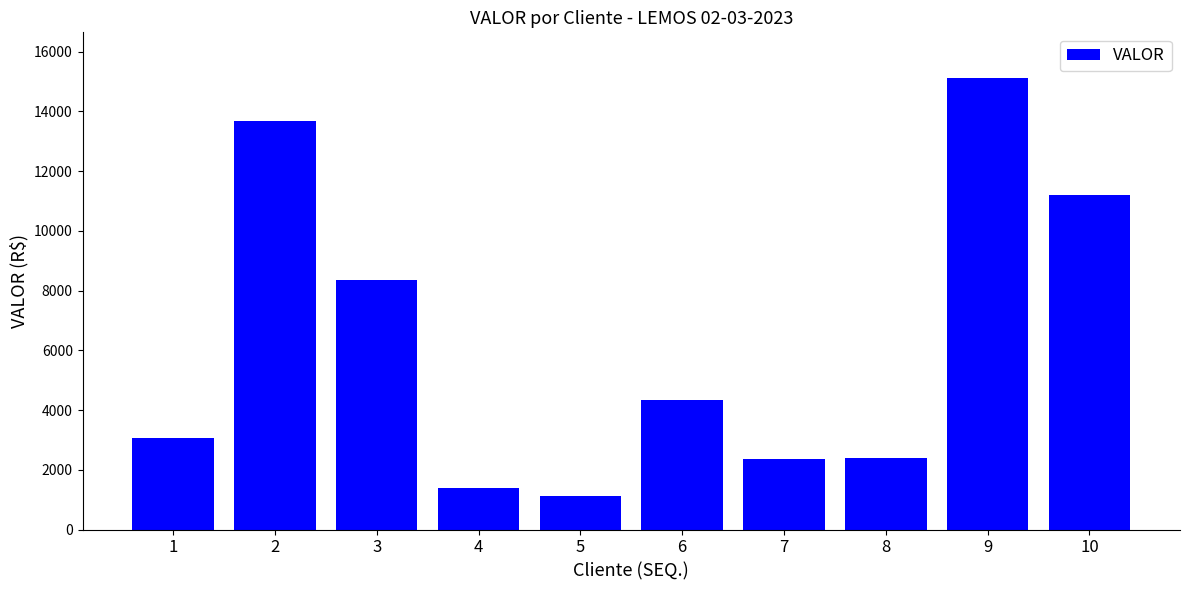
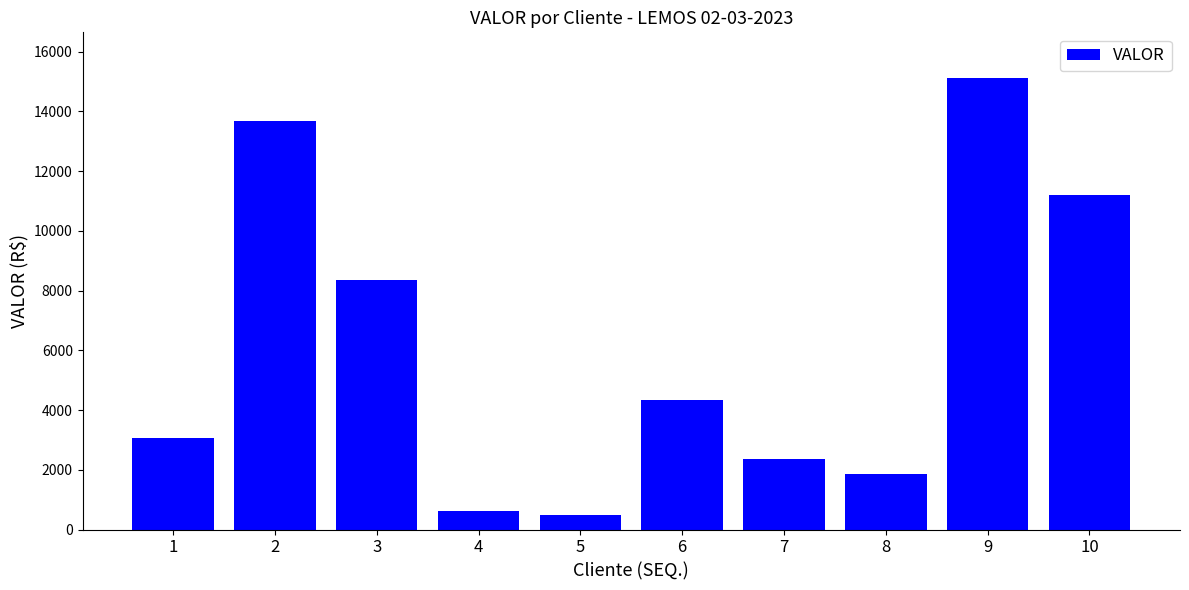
  {
    "1": 3100,
    "2": 13700,
    "3": 8300,
-   "4": 1400,
-   "5": 1100,
+   "4": 600,
+   "5": 500,
    "6": 4300,
    "7": 2400,
-   "8": 2400,
+   "8": 1800,
    "9": 15100,
    "10": 11200
  }
